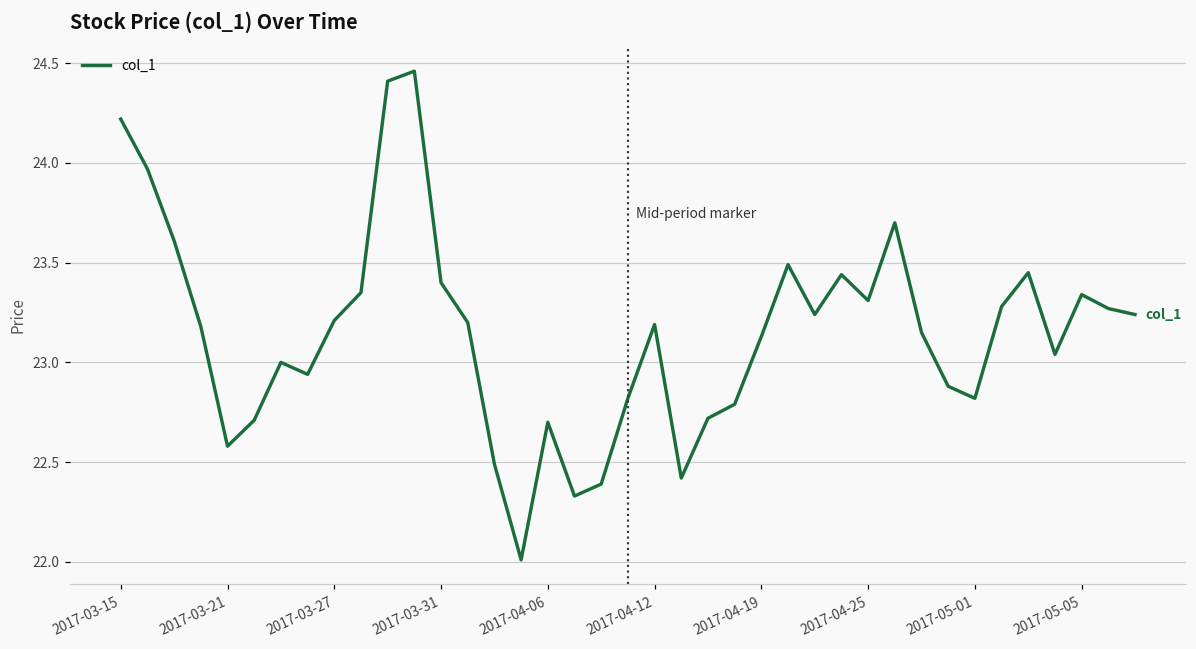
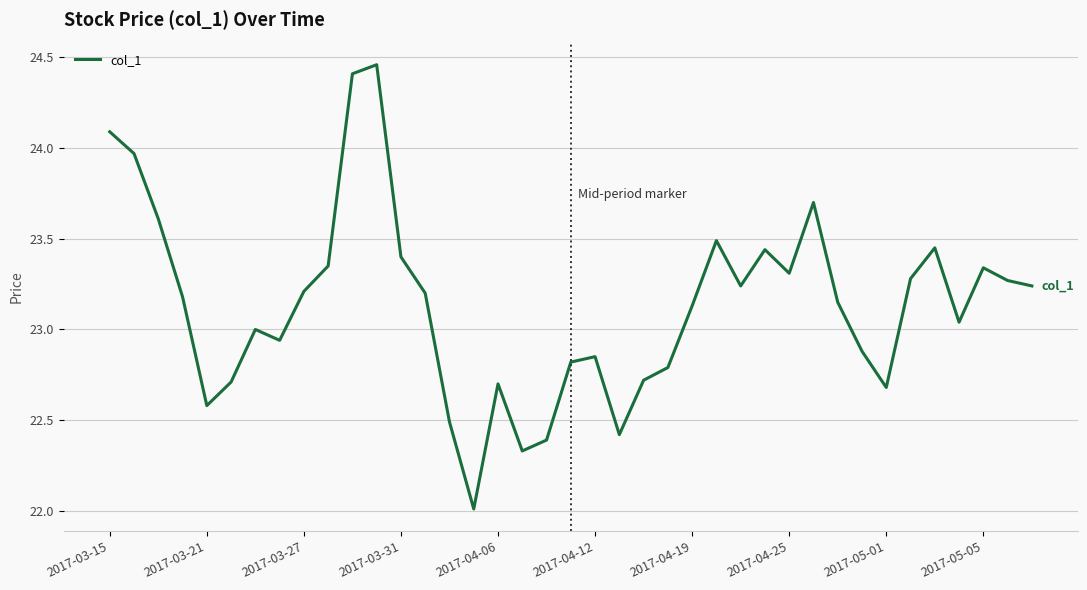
  {
-   "2017-03-15": 24.22,
+   "2017-03-15": 24.09,
    "2017-03-21": 22.58,
    "2017-03-27": 23.21,
    "2017-03-31": 23.40,
    "2017-04-06": 22.70,
-   "2017-04-12": 23.19,
+   "2017-04-12": 22.85,
    "2017-04-19": 23.13,
    "2017-04-25": 23.31,
-   "2017-05-01": 22.82,
+   "2017-05-01": 22.68,
    "2017-05-05": 23.34
  }
